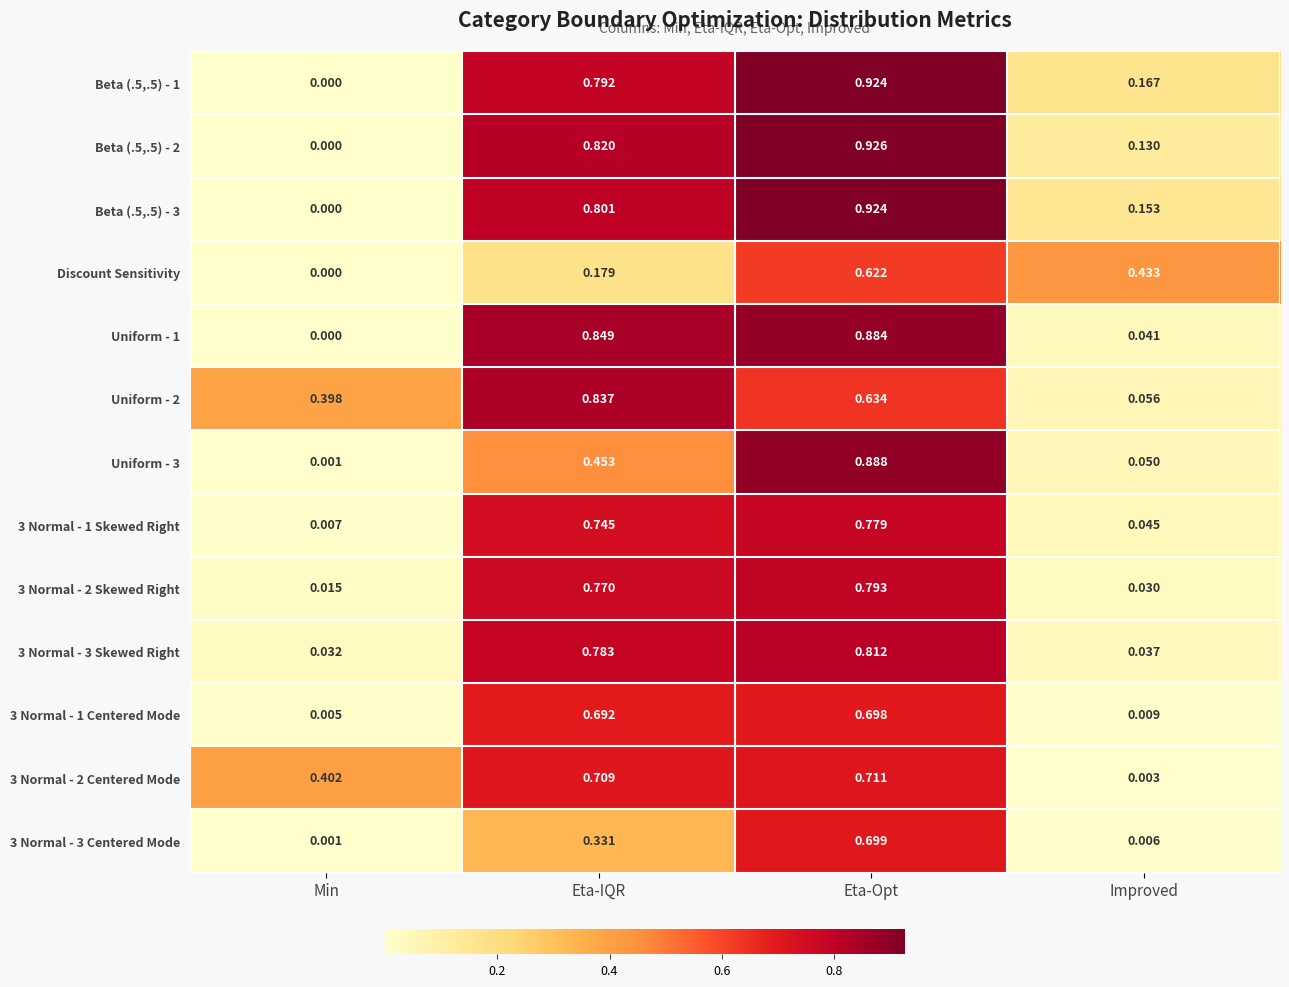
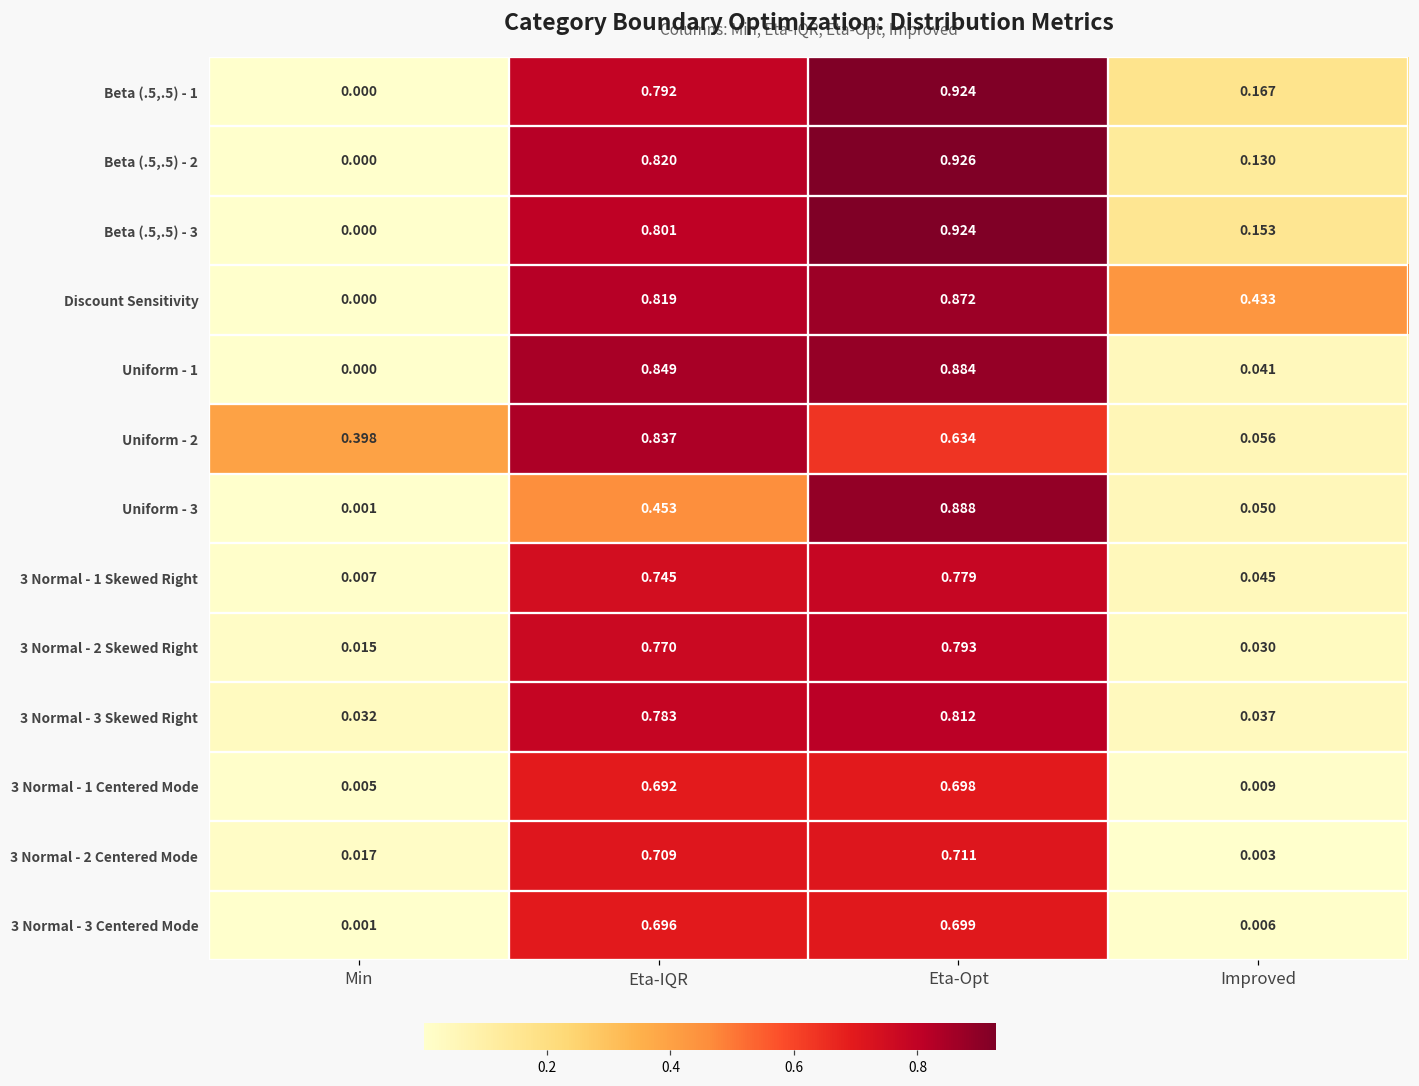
  {
    "Beta (.5,.5) - 1": {
      "Min": 0.000,
      "Eta-IQR": 0.792,
      "Eta-Opt": 0.924,
      "Improved": 0.167
    },
    "Beta (.5,.5) - 2": {
      "Min": 0.000,
      "Eta-IQR": 0.820,
      "Eta-Opt": 0.926,
      "Improved": 0.130
    },
    "Beta (.5,.5) - 3": {
      "Min": 0.000,
      "Eta-IQR": 0.801,
      "Eta-Opt": 0.924,
      "Improved": 0.153
    },
    "Discount Sensitivity": {
      "Min": 0.000,
-     "Eta-IQR": 0.179,
-     "Eta-Opt": 0.622,
+     "Eta-IQR": 0.819,
+     "Eta-Opt": 0.872,
      "Improved": 0.433
    },
    "Uniform - 1": {
      "Min": 0.000,
      "Eta-IQR": 0.849,
      "Eta-Opt": 0.884,
      "Improved": 0.041
    },
    "Uniform - 2": {
      "Min": 0.398,
      "Eta-IQR": 0.837,
      "Eta-Opt": 0.634,
      "Improved": 0.056
    },
    "Uniform - 3": {
      "Min": 0.001,
      "Eta-IQR": 0.453,
      "Eta-Opt": 0.888,
      "Improved": 0.050
    },
    "3 Normal - 1 Skewed Right": {
      "Min": 0.007,
      "Eta-IQR": 0.745,
      "Eta-Opt": 0.779,
      "Improved": 0.045
    },
    "3 Normal - 2 Skewed Right": {
      "Min": 0.015,
      "Eta-IQR": 0.770,
      "Eta-Opt": 0.793,
      "Improved": 0.030
    },
    "3 Normal - 3 Skewed Right": {
      "Min": 0.032,
      "Eta-IQR": 0.783,
      "Eta-Opt": 0.812,
      "Improved": 0.037
    },
    "3 Normal - 1 Centered Mode": {
      "Min": 0.005,
      "Eta-IQR": 0.692,
      "Eta-Opt": 0.698,
      "Improved": 0.009
    },
    "3 Normal - 2 Centered Mode": {
-     "Min": 0.402,
+     "Min": 0.017,
      "Eta-IQR": 0.709,
      "Eta-Opt": 0.711,
      "Improved": 0.003
    },
    "3 Normal - 3 Centered Mode": {
      "Min": 0.001,
-     "Eta-IQR": 0.331,
+     "Eta-IQR": 0.696,
      "Eta-Opt": 0.699,
      "Improved": 0.006
    }
  }
